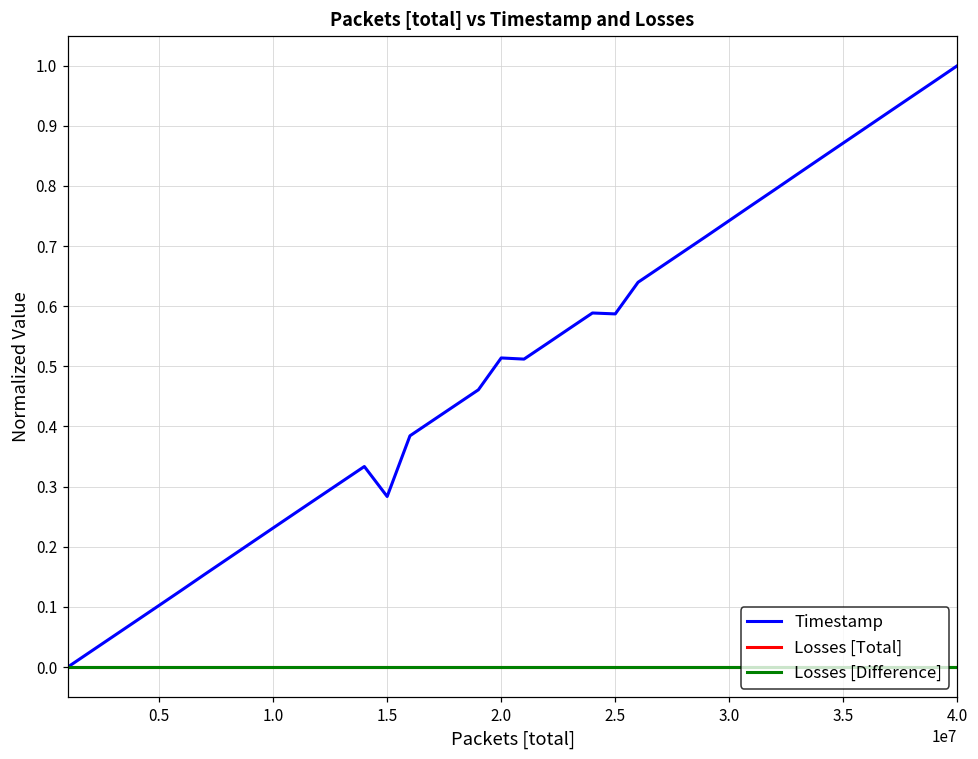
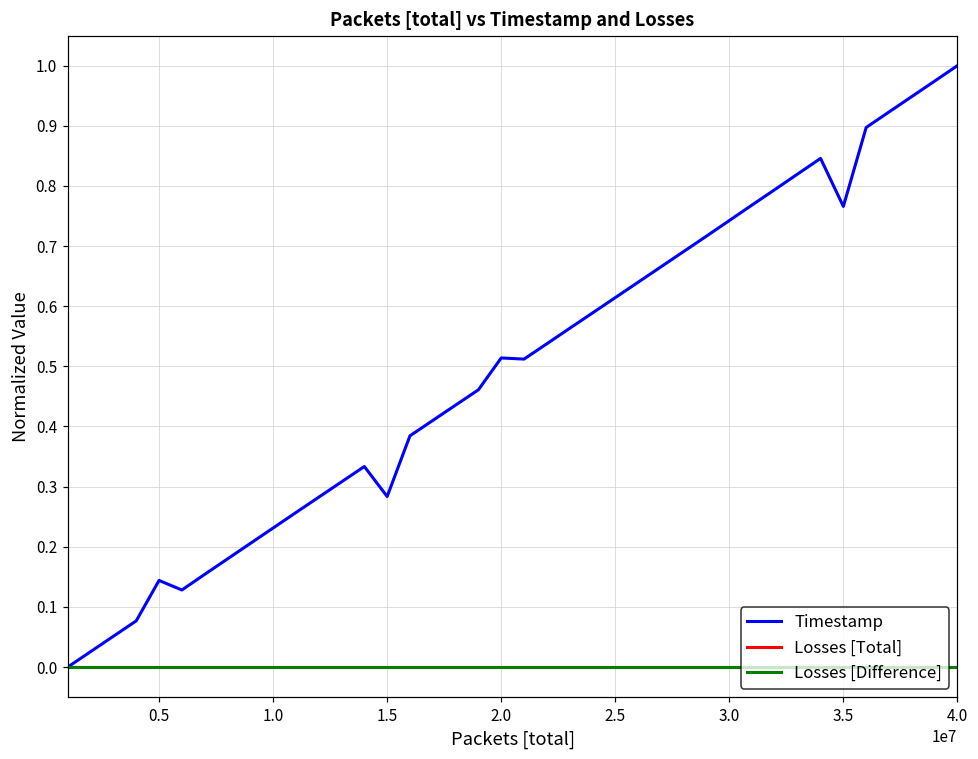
  {
    "Timestamp": {
-     "0.5": 0.10,
+     "0.5": 0.14,
      "1.0": 0.23,
      "1.5": 0.28,
      "2.0": 0.51,
-     "2.5": 0.59,
+     "2.5": 0.61,
      "3.0": 0.74,
-     "3.5": 0.87,
+     "3.5": 0.77,
      "4.0": 1.00
    },
    "Losses [Difference]": {
      "0.5": 0.00,
      "1.0": 0.00,
      "1.5": 0.00,
      "2.0": 0.00,
      "2.5": 0.00,
      "3.0": 0.00,
      "4.0": 0.00
    }
  }
